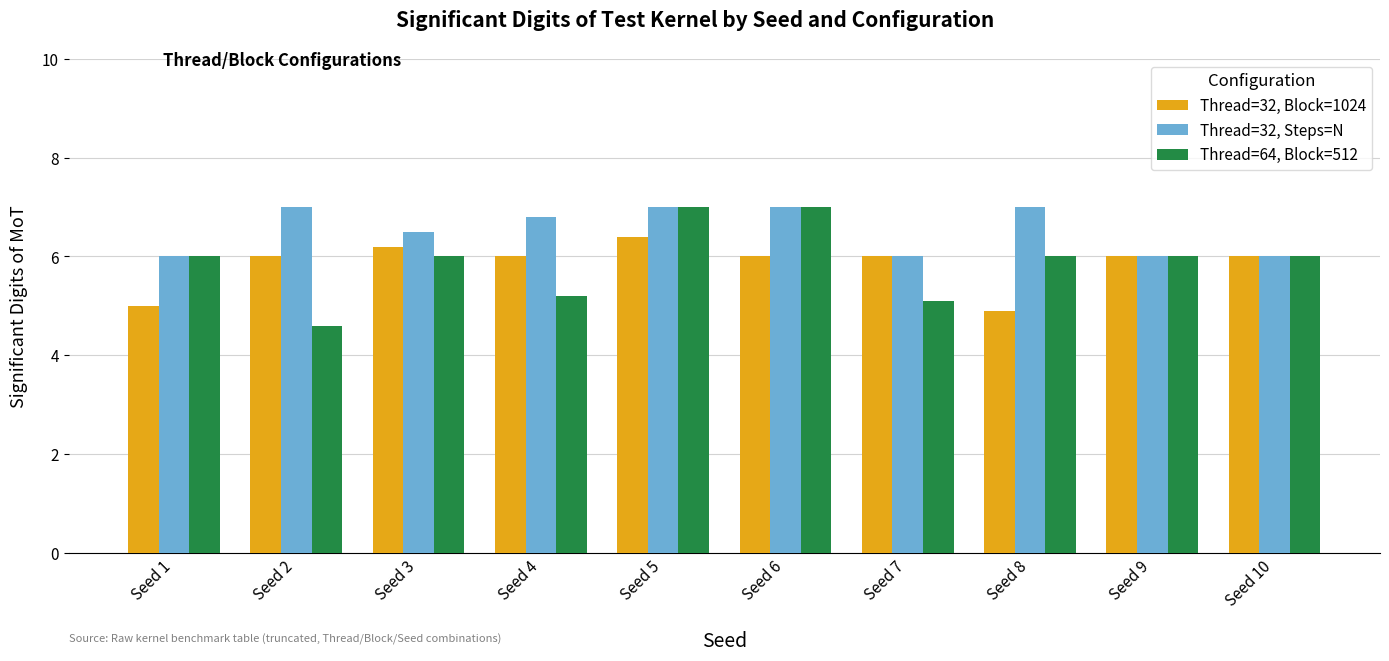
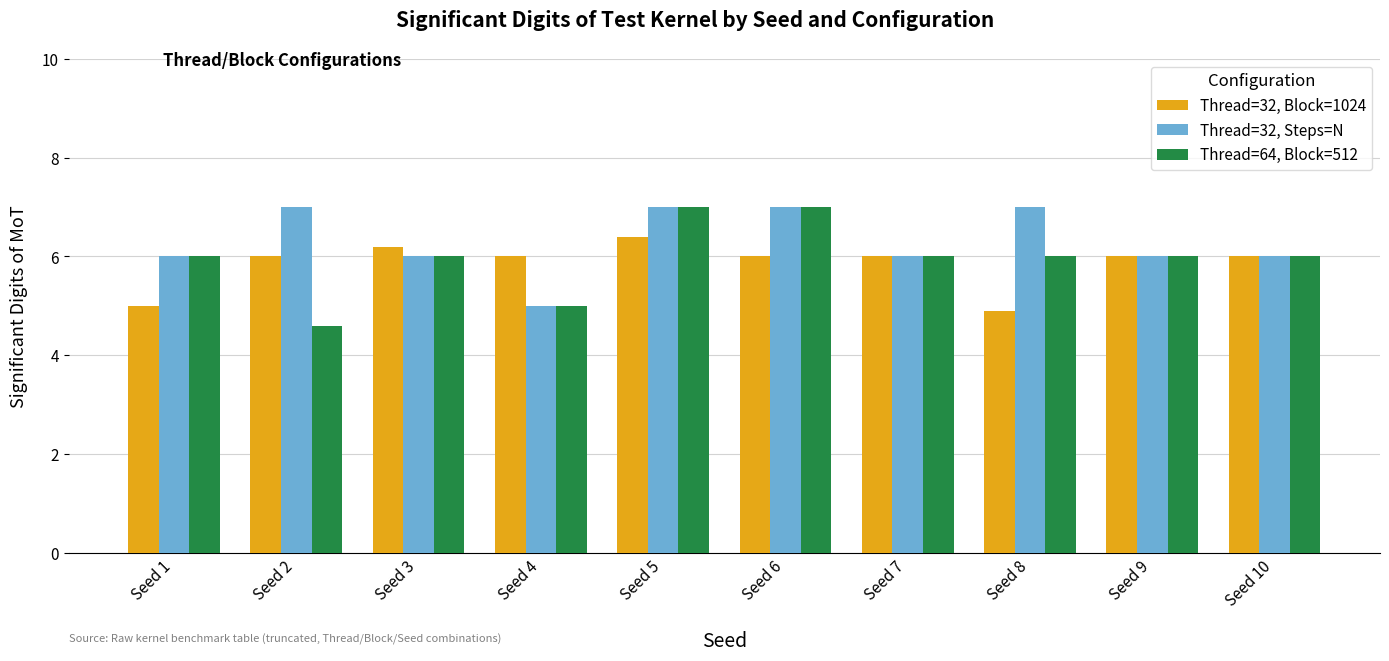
  {
    "Thread=32, Block=1024": {
      "Seed 1": 5.0,
      "Seed 2": 6.0,
      "Seed 3": 6.2,
      "Seed 4": 6.0,
      "Seed 5": 6.4,
      "Seed 6": 6.0,
      "Seed 7": 6.0,
      "Seed 8": 4.9,
      "Seed 9": 6.0,
      "Seed 10": 6.0
    },
    "Thread=32, Steps=N": {
      "Seed 1": 6.0,
      "Seed 2": 7.0,
-     "Seed 3": 6.5,
-     "Seed 4": 6.8,
+     "Seed 3": 6.0,
+     "Seed 4": 5.0,
      "Seed 5": 7.0,
      "Seed 6": 7.0,
      "Seed 7": 6.0,
      "Seed 8": 7.0,
      "Seed 9": 6.0,
      "Seed 10": 6.0
    },
    "Thread=64, Block=512": {
      "Seed 1": 6.0,
      "Seed 2": 4.6,
      "Seed 3": 6.0,
-     "Seed 4": 5.2,
+     "Seed 4": 5.0,
      "Seed 5": 7.0,
      "Seed 6": 7.0,
-     "Seed 7": 5.1,
+     "Seed 7": 6.0,
      "Seed 8": 6.0,
      "Seed 9": 6.0,
      "Seed 10": 6.0
    }
  }
